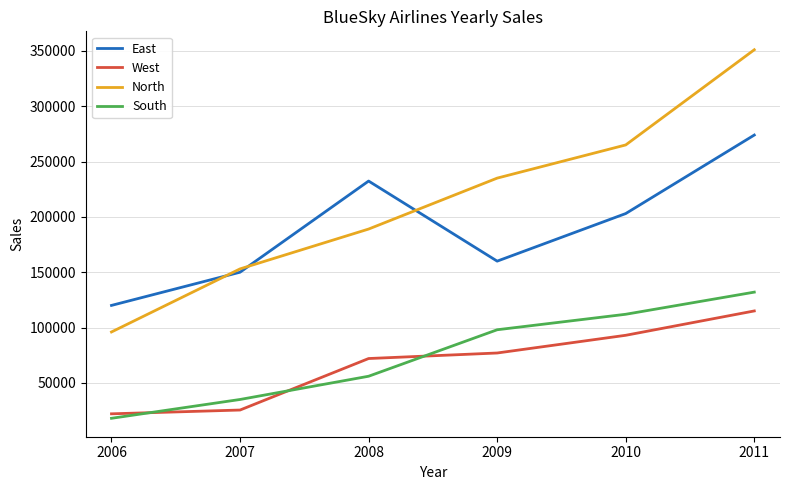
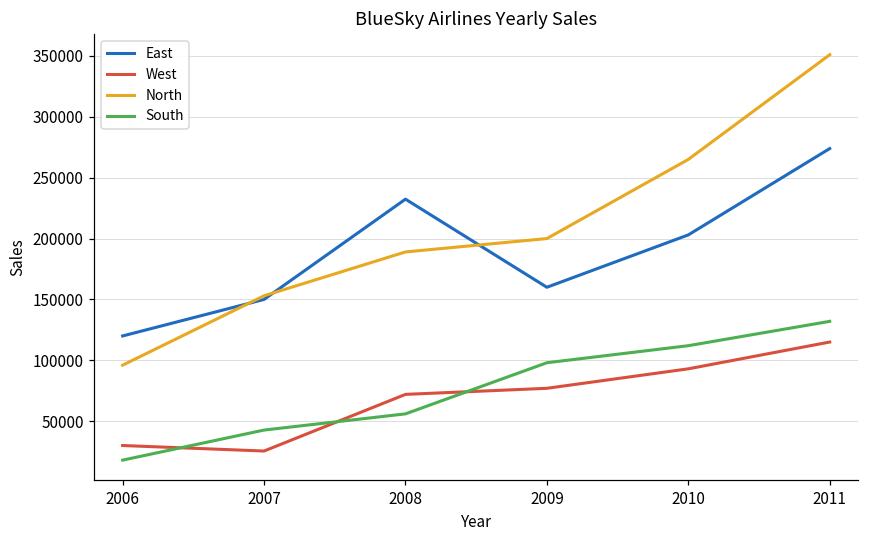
  {
    "East": {
      "2006": 120000,
      "2007": 150000,
      "2008": 232000,
      "2009": 160000,
      "2010": 203000,
      "2011": 274000
    },
    "West": {
-     "2006": 22000,
+     "2006": 30000,
      "2007": 25000,
      "2008": 72000,
      "2009": 77000,
      "2010": 93000,
      "2011": 115000
    },
    "North": {
      "2006": 96000,
      "2007": 153000,
      "2008": 189000,
-     "2009": 235000,
+     "2009": 200000,
      "2010": 265000,
      "2011": 351000
    },
    "South": {
      "2006": 18000,
-     "2007": 35000,
+     "2007": 43000,
      "2008": 56000,
      "2009": 98000,
      "2010": 112000,
      "2011": 132000
    }
  }
